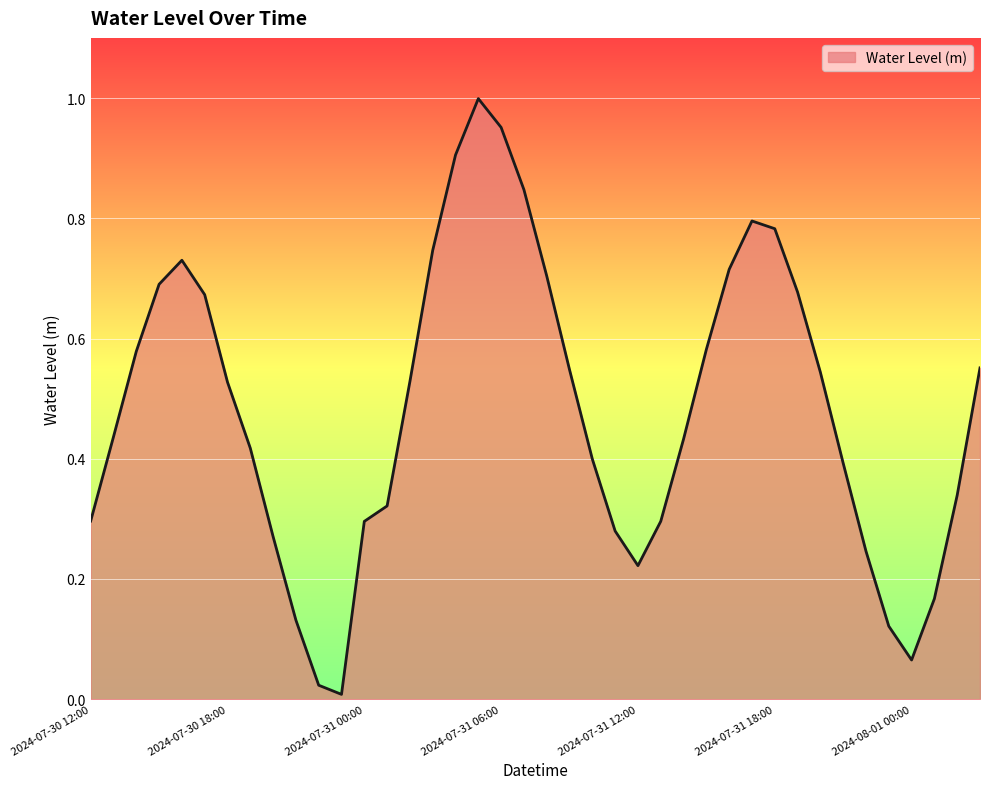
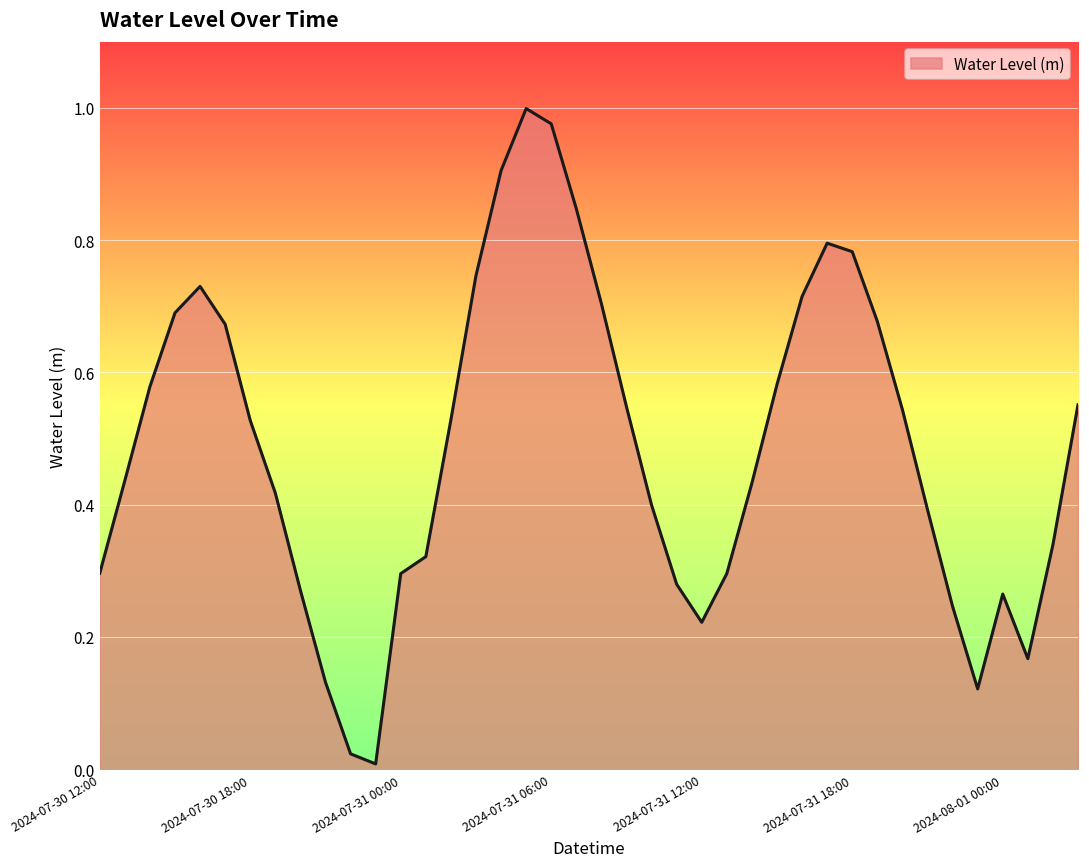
  {
    "2024-07-30 12:00": 0.30,
    "2024-07-30 18:00": 0.53,
    "2024-07-31 00:00": 0.30,
-   "2024-07-31 06:00": 0.95,
+   "2024-07-31 06:00": 0.98,
    "2024-07-31 12:00": 0.22,
    "2024-07-31 18:00": 0.78,
-   "2024-08-01 00:00": 0.07
+   "2024-08-01 00:00": 0.26
  }
